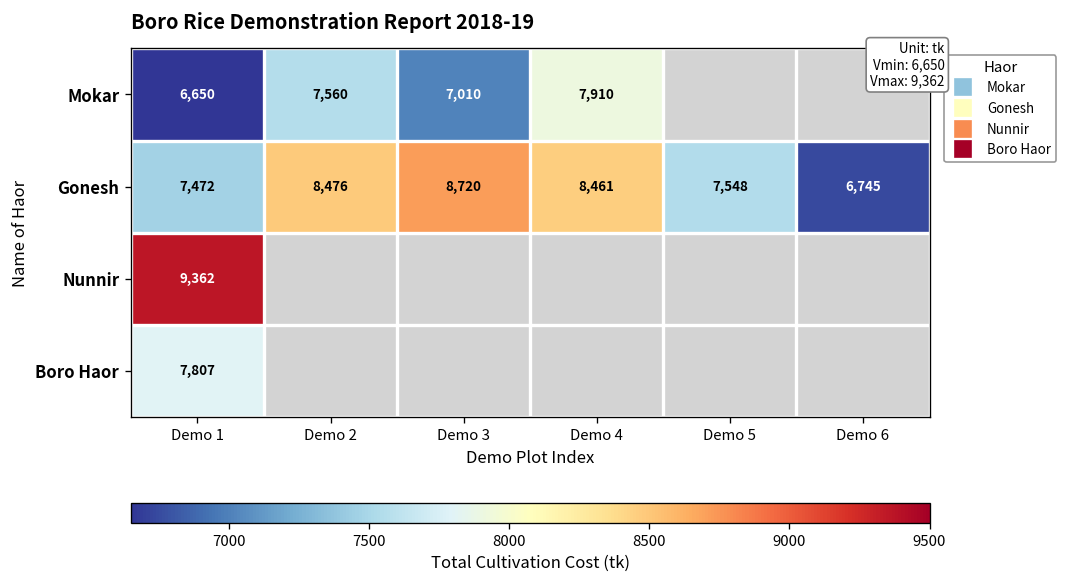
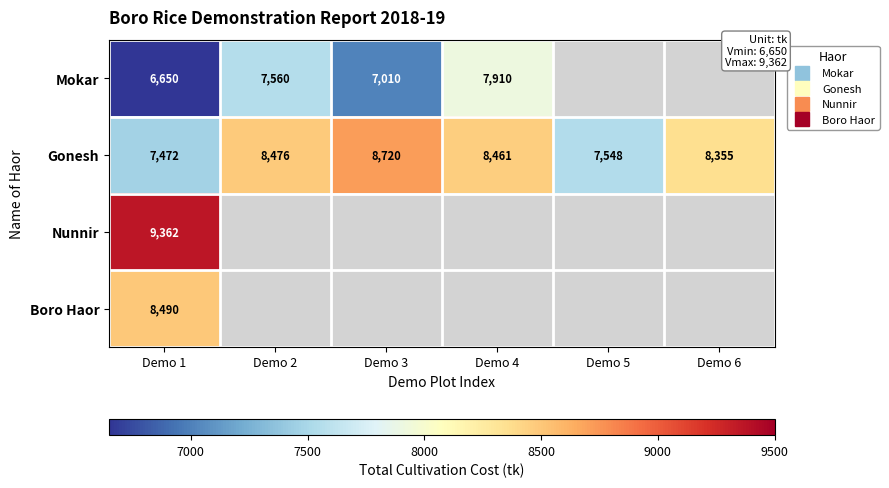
  {
    "Mokar": {
      "Demo 1": "6,650",
      "Demo 2": "7,560",
      "Demo 3": "7,010",
      "Demo 4": "7,910"
    },
    "Gonesh": {
      "Demo 1": "7,472",
      "Demo 2": "8,476",
      "Demo 3": "8,720",
      "Demo 4": "8,461",
      "Demo 5": "7,548",
-     "Demo 6": "6,745"
+     "Demo 6": "8,355"
    },
    "Nunnir": {
      "Demo 1": "9,362"
    },
    "Boro Haor": {
-     "Demo 1": "7,807"
+     "Demo 1": "8,490"
    }
  }
